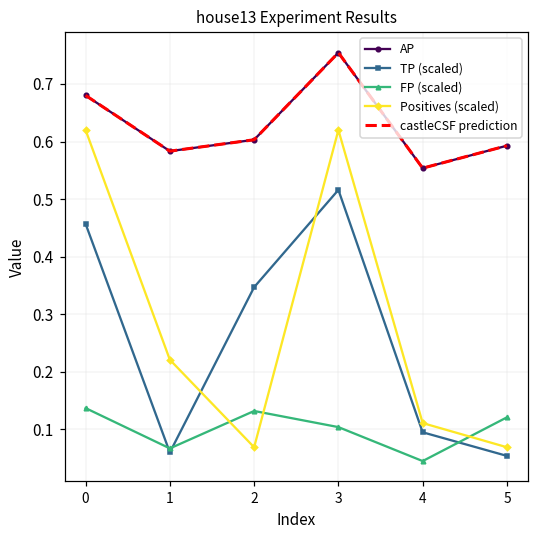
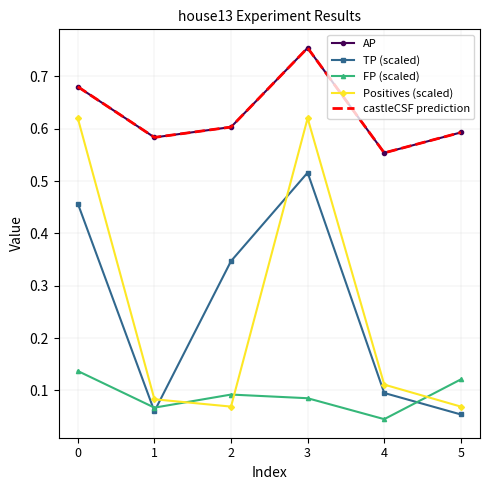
  {
    "castleCSF prediction": {
      "0": 0.68,
      "1": 0.58,
      "2": 0.60,
      "3": 0.75,
      "4": 0.55,
      "5": 0.59
    },
    "TP (scaled)": {
      "0": 0.46,
      "1": 0.06,
      "2": 0.35,
      "3": 0.52,
      "4": 0.10,
      "5": 0.05
    },
    "FP (scaled)": {
      "0": 0.14,
      "1": 0.07,
-     "2": 0.13,
-     "3": 0.10,
+     "2": 0.09,
+     "3": 0.09,
      "4": 0.05,
      "5": 0.12
    },
    "Positives (scaled)": {
      "0": 0.62,
-     "1": 0.22,
+     "1": 0.08,
      "2": 0.07,
      "3": 0.62,
      "4": 0.11,
      "5": 0.07
    }
  }
